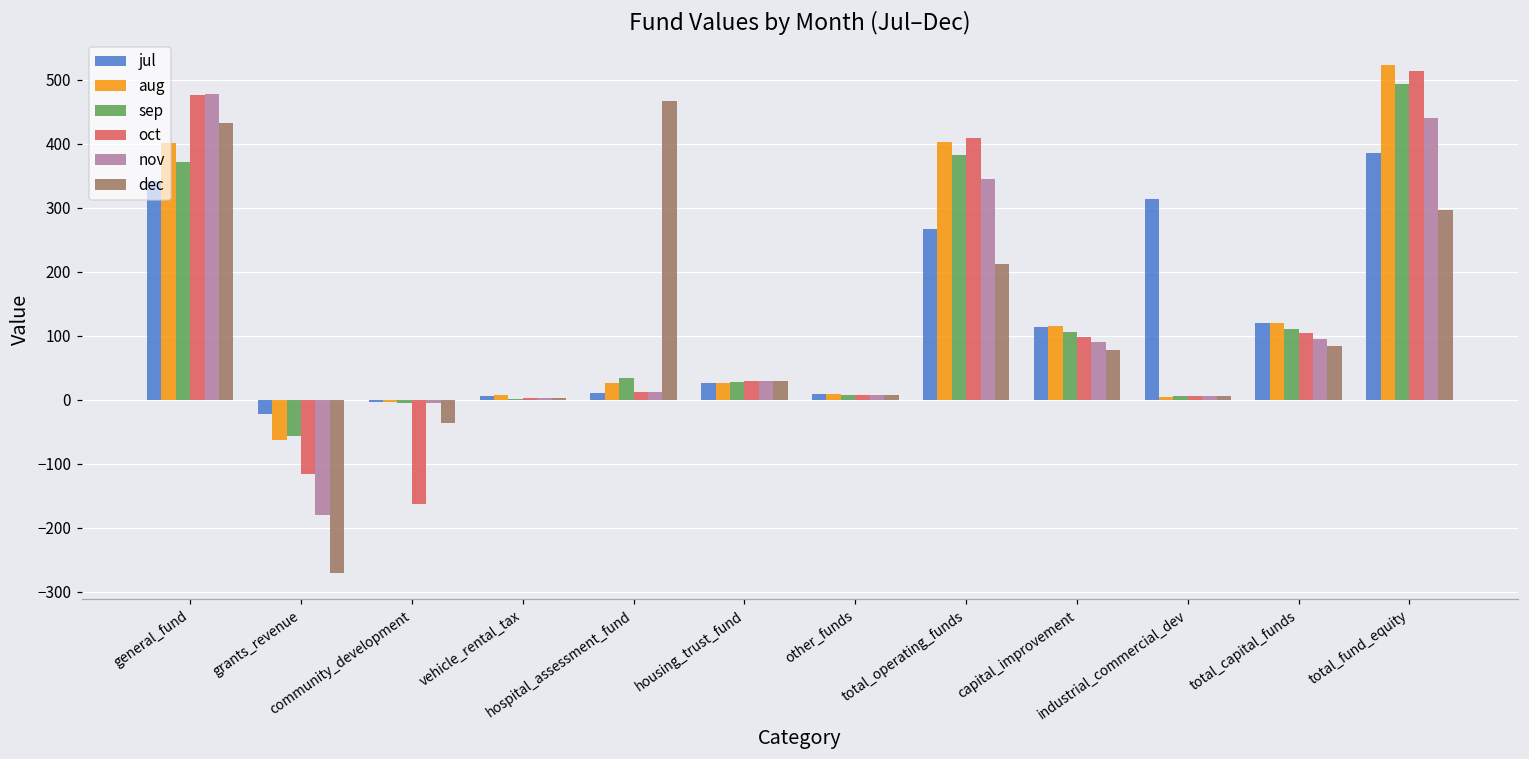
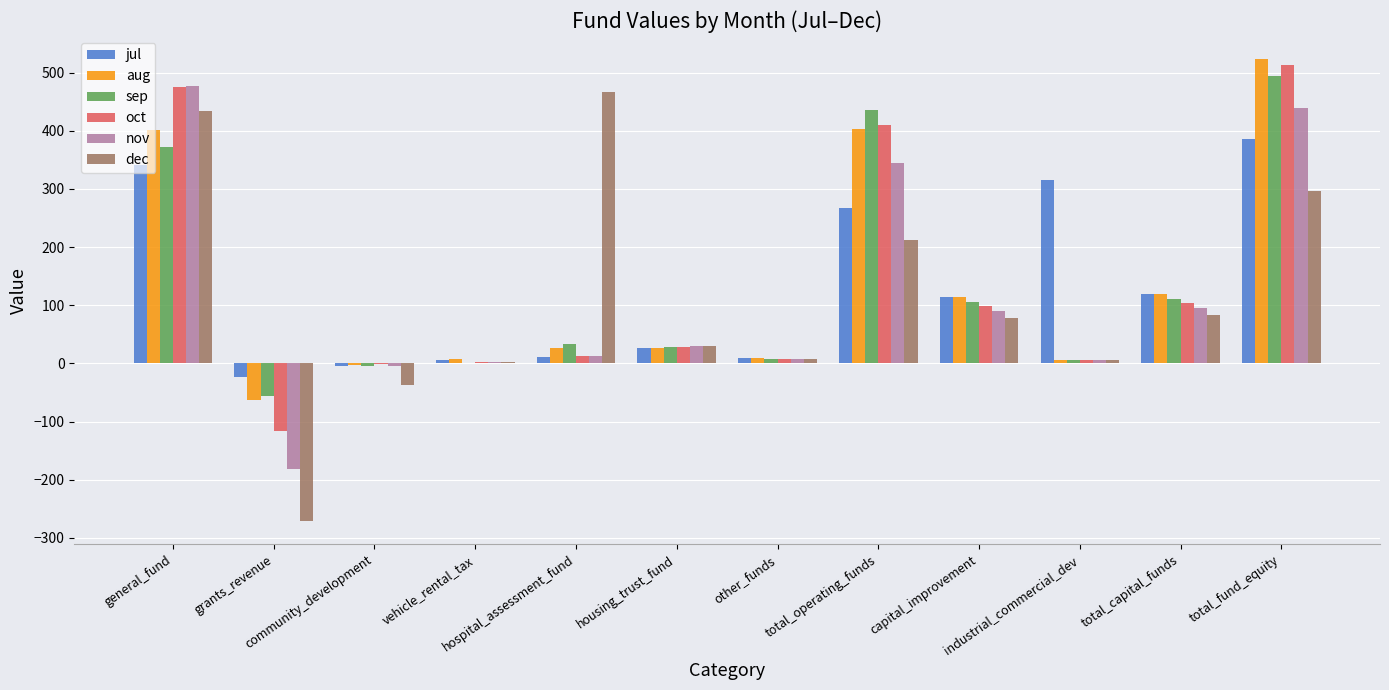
  {
    "jul": {
      "grants_revenue": -20,
      "vehicle_rental_tax": 10,
      "hospital_assessment_fund": 10,
      "housing_trust_fund": 30,
      "other_funds": 10,
      "total_operating_funds": 270,
      "capital_improvement": 110,
      "industrial_commercial_dev": 310,
      "total_capital_funds": 120,
      "total_fund_equity": 390
    },
    "aug": {
      "grants_revenue": -60,
      "vehicle_rental_tax": 10,
      "hospital_assessment_fund": 30,
      "housing_trust_fund": 30,
      "other_funds": 10,
      "total_operating_funds": 400,
      "capital_improvement": 110,
      "industrial_commercial_dev": 10,
      "total_capital_funds": 120,
      "total_fund_equity": 520
    },
    "sep": {
      "general_fund": 370,
      "grants_revenue": -60,
      "community_development": 0,
      "hospital_assessment_fund": 30,
      "housing_trust_fund": 30,
      "other_funds": 10,
-     "total_operating_funds": 380,
+     "total_operating_funds": 440,
      "capital_improvement": 110,
      "industrial_commercial_dev": 10,
      "total_capital_funds": 110,
      "total_fund_equity": 490
    },
    "oct": {
      "general_fund": 480,
      "grants_revenue": -120,
-     "community_development": -160,
+     "community_development": 0,
      "hospital_assessment_fund": 10,
      "housing_trust_fund": 30,
      "other_funds": 10,
      "total_operating_funds": 410,
      "capital_improvement": 100,
      "industrial_commercial_dev": 10,
      "total_capital_funds": 100,
      "total_fund_equity": 510
    },
    "nov": {
      "general_fund": 480,
      "grants_revenue": -180,
      "community_development": 0,
      "hospital_assessment_fund": 10,
      "housing_trust_fund": 30,
      "other_funds": 10,
      "total_operating_funds": 350,
      "capital_improvement": 90,
      "industrial_commercial_dev": 10,
      "total_capital_funds": 100,
      "total_fund_equity": 440
    },
    "dec": {
      "general_fund": 430,
      "grants_revenue": -270,
      "community_development": -40,
      "hospital_assessment_fund": 470,
      "housing_trust_fund": 30,
      "other_funds": 10,
      "total_operating_funds": 210,
      "capital_improvement": 80,
      "industrial_commercial_dev": 10,
      "total_capital_funds": 80,
      "total_fund_equity": 300
    }
  }
